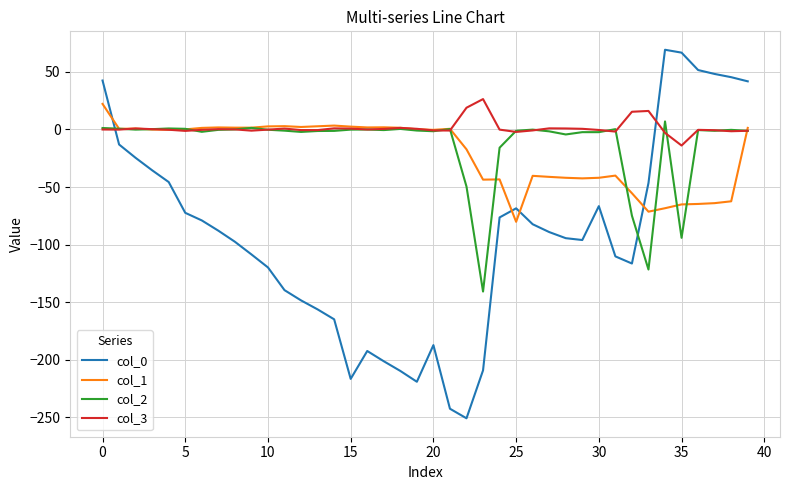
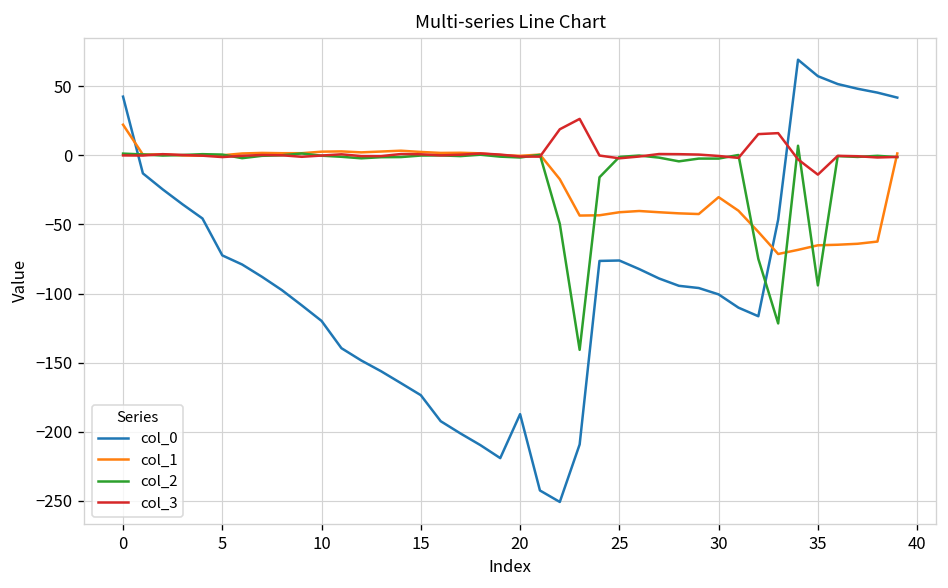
  {
    "col_0": {
      "0": 42,
      "5": -72,
      "10": -120,
-     "15": -217,
+     "15": -174,
      "20": -187,
-     "25": -69,
-     "30": -67,
-     "35": 67
+     "25": -76,
+     "30": -101,
+     "35": 57
    },
    "col_1": {
      "0": 22,
      "10": 3,
-     "25": -80,
-     "30": -42,
+     "25": -41,
+     "30": -30,
      "35": -65
    },
    "col_2": {
      "35": -94
    },
    "col_3": {
      "35": -14
    }
  }
